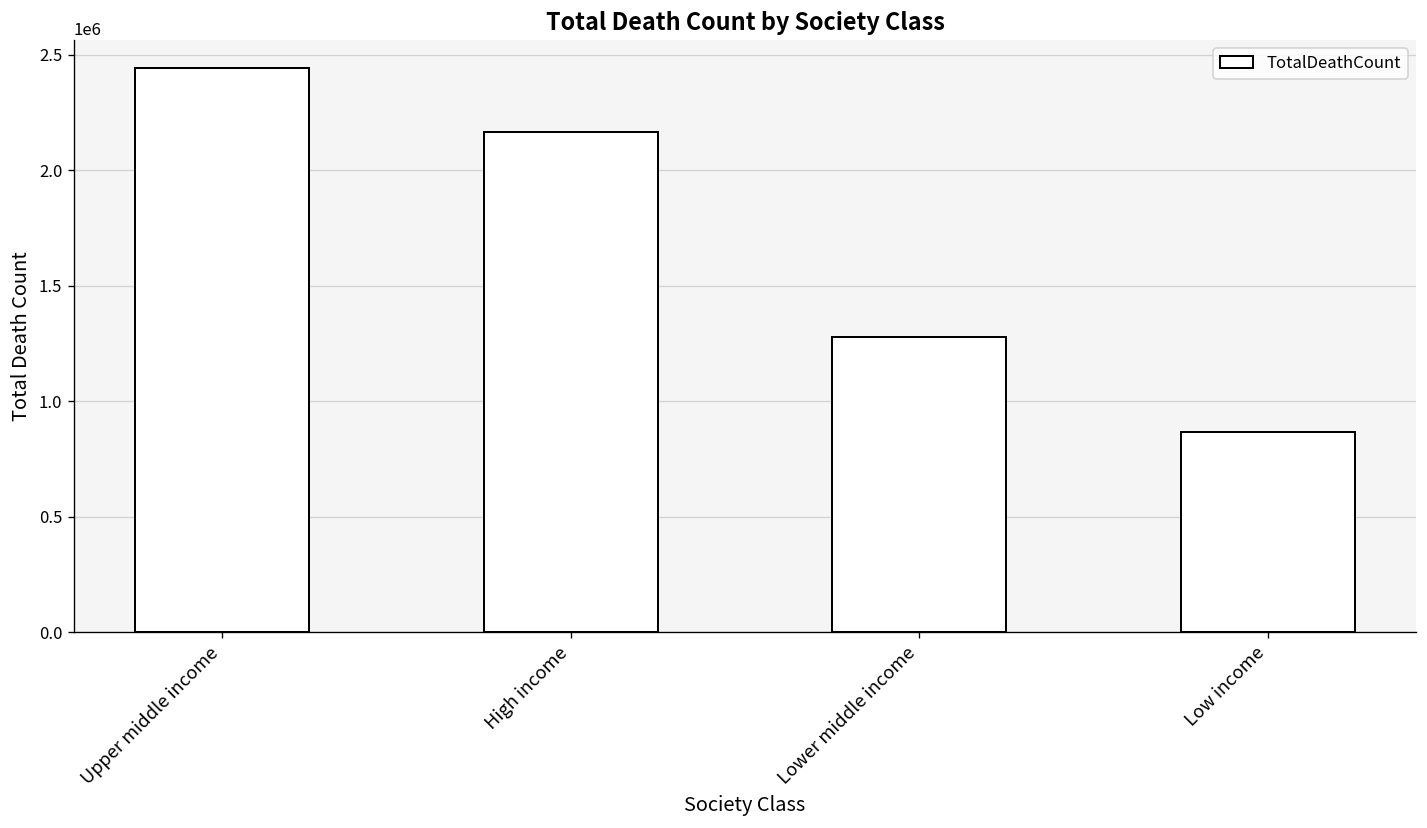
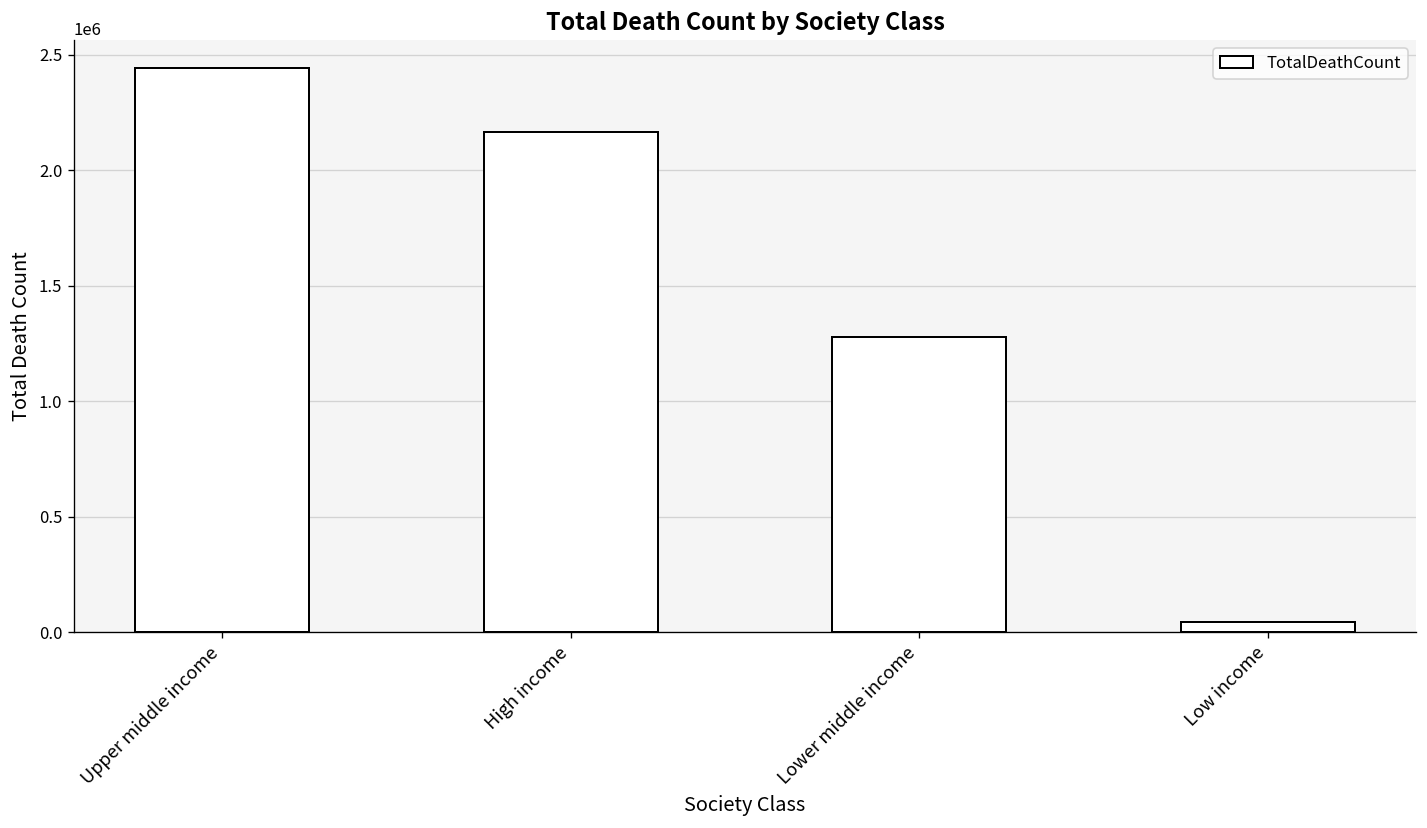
  {
    "Upper middle income": 2440000,
    "High income": 2170000,
    "Lower middle income": 1280000,
-   "Low income": 870000
+   "Low income": 40000
  }
